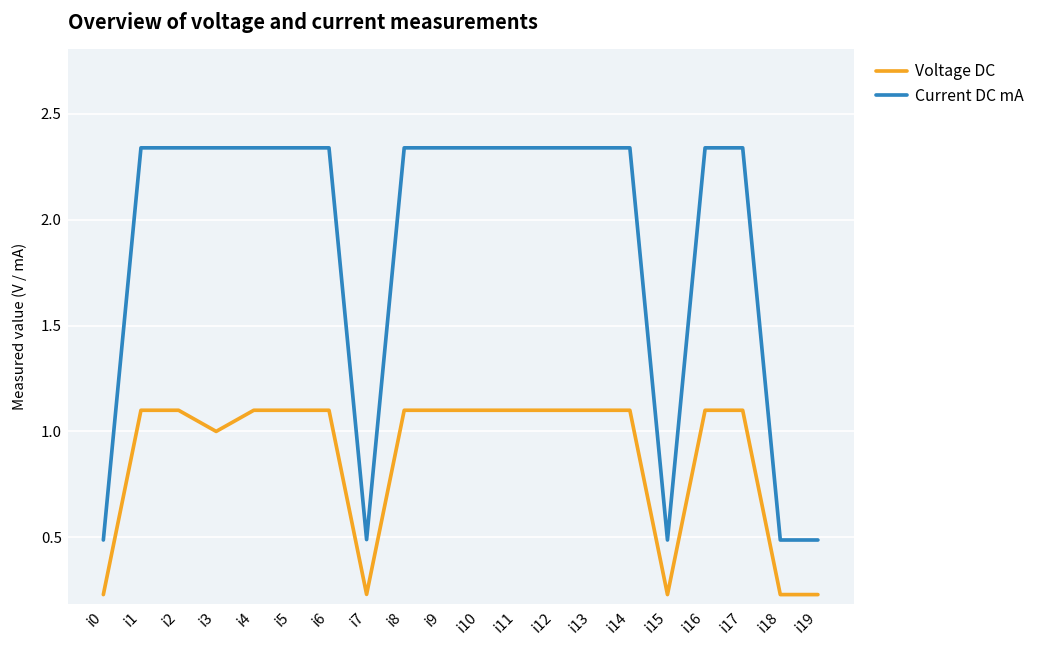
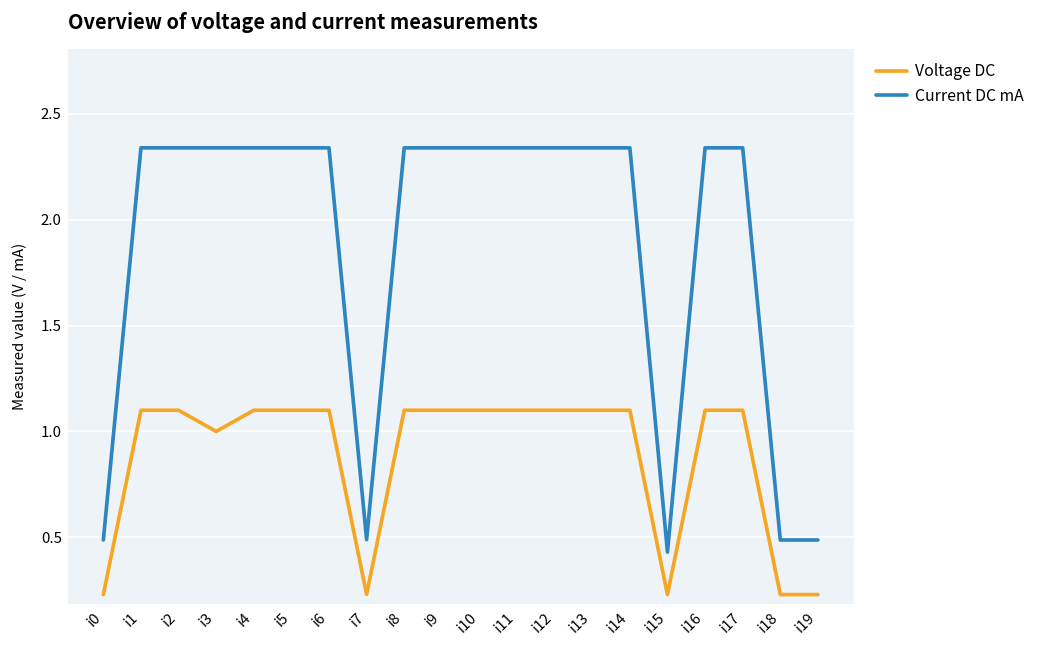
  {
    "Voltage DC": {
      "i0": 0.23,
      "i1": 1.10,
      "i2": 1.10,
      "i3": 1.00,
      "i4": 1.10,
      "i5": 1.10,
      "i6": 1.10,
      "i7": 0.23,
      "i8": 1.10,
      "i9": 1.10,
      "i10": 1.10,
      "i11": 1.10,
      "i12": 1.10,
      "i13": 1.10,
      "i14": 1.10,
      "i15": 0.23,
      "i16": 1.10,
      "i17": 1.10,
      "i18": 0.23,
      "i19": 0.23
    },
    "Current DC mA": {
      "i0": 0.49,
      "i1": 2.34,
      "i2": 2.34,
      "i3": 2.34,
      "i4": 2.34,
      "i5": 2.34,
      "i6": 2.34,
      "i7": 0.49,
      "i8": 2.34,
      "i9": 2.34,
      "i10": 2.34,
      "i11": 2.34,
      "i12": 2.34,
      "i13": 2.34,
      "i14": 2.34,
-     "i15": 0.49,
+     "i15": 0.43,
      "i16": 2.34,
      "i17": 2.34,
      "i18": 0.49,
      "i19": 0.49
    }
  }
